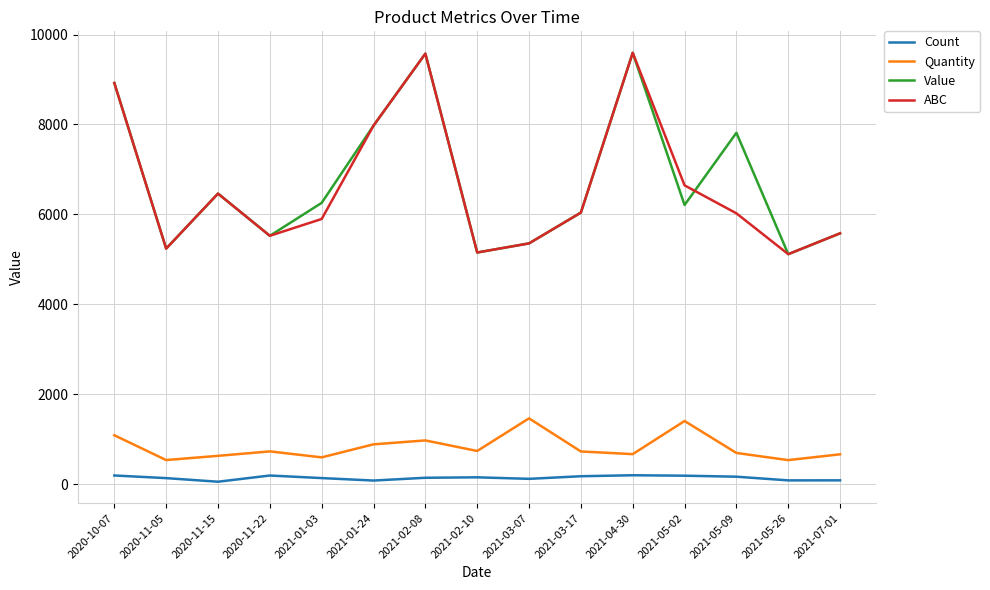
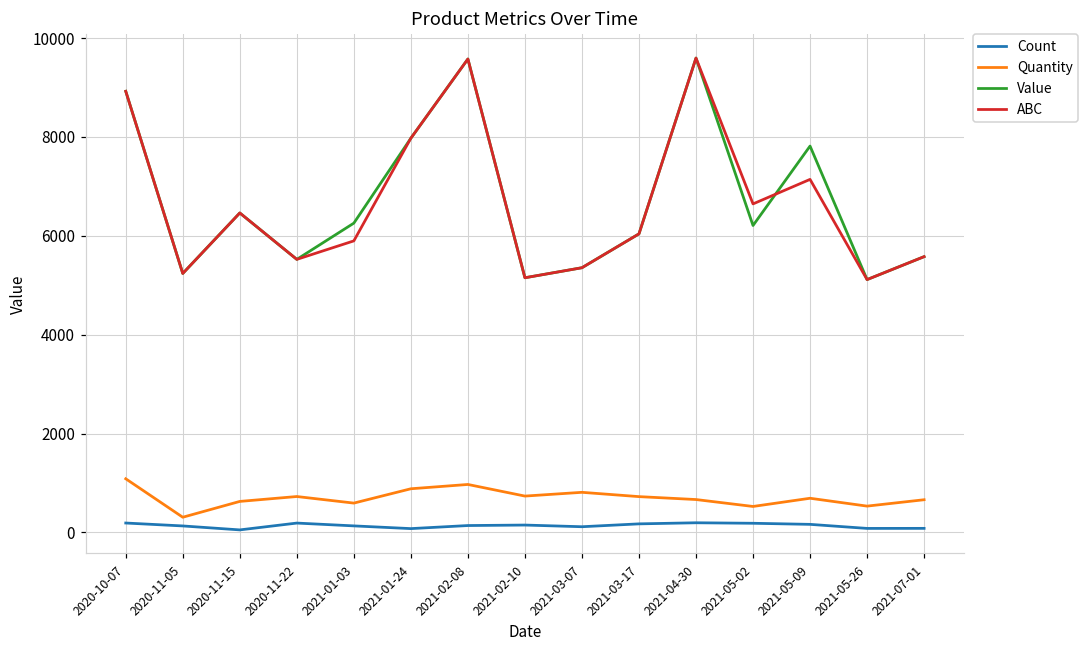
  {
    "Count": {
      "2020-10-07": 200,
      "2020-11-05": 100,
      "2020-11-15": 100,
      "2020-11-22": 200,
      "2021-01-03": 100,
      "2021-01-24": 100,
      "2021-02-08": 100,
      "2021-02-10": 100,
      "2021-03-07": 100,
      "2021-03-17": 200,
      "2021-04-30": 200,
      "2021-05-02": 200,
      "2021-05-09": 200,
      "2021-05-26": 100,
      "2021-07-01": 100
    },
    "Quantity": {
      "2020-10-07": 1100,
-     "2020-11-05": 500,
+     "2020-11-05": 300,
      "2020-11-15": 600,
      "2020-11-22": 700,
      "2021-01-03": 600,
      "2021-01-24": 900,
      "2021-02-08": 1000,
      "2021-02-10": 700,
-     "2021-03-07": 1500,
+     "2021-03-07": 800,
      "2021-03-17": 700,
      "2021-04-30": 700,
-     "2021-05-02": 1400,
+     "2021-05-02": 500,
      "2021-05-09": 700,
      "2021-05-26": 500,
      "2021-07-01": 700
    },
    "Value": {
      "2021-01-03": 6300,
      "2021-05-02": 6200,
      "2021-05-09": 7800
    },
    "ABC": {
      "2021-01-03": 5900,
      "2021-05-02": 6600,
-     "2021-05-09": 6000
+     "2021-05-09": 7100
    }
  }
